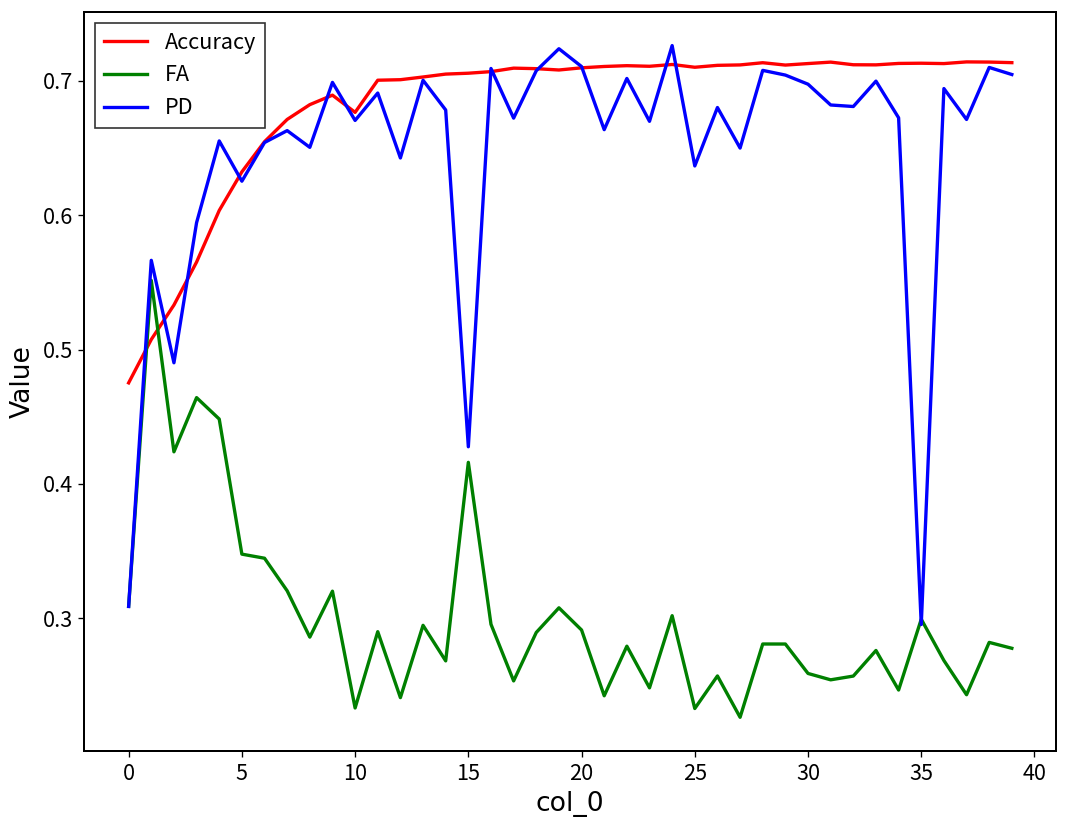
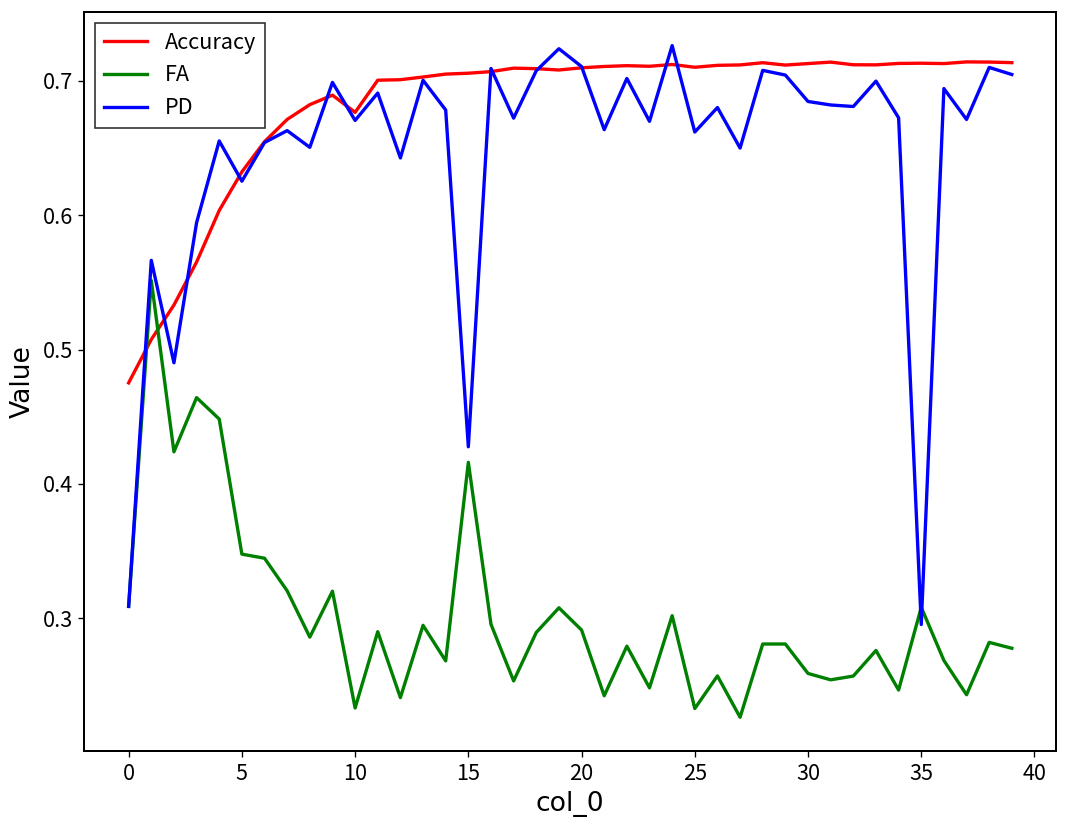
  {
    "Accuracy": {
      "0": 0.475,
      "5": 0.632,
      "10": 0.677,
      "15": 0.706,
      "25": 0.710,
      "30": 0.713,
      "35": 0.713
    },
    "FA": {
      "5": 0.348,
      "10": 0.233,
      "15": 0.416,
      "20": 0.291,
      "25": 0.233,
      "30": 0.259,
-     "35": 0.299
+     "35": 0.308
    },
    "PD": {
      "5": 0.625,
      "10": 0.671,
      "15": 0.428,
-     "25": 0.637,
-     "30": 0.698,
+     "25": 0.662,
+     "30": 0.685,
      "35": 0.295
    }
  }
